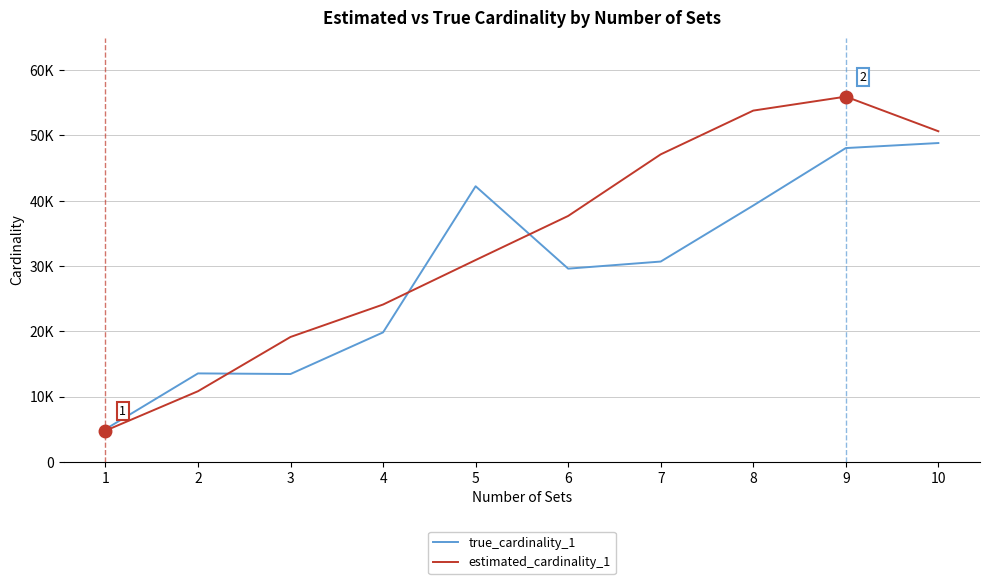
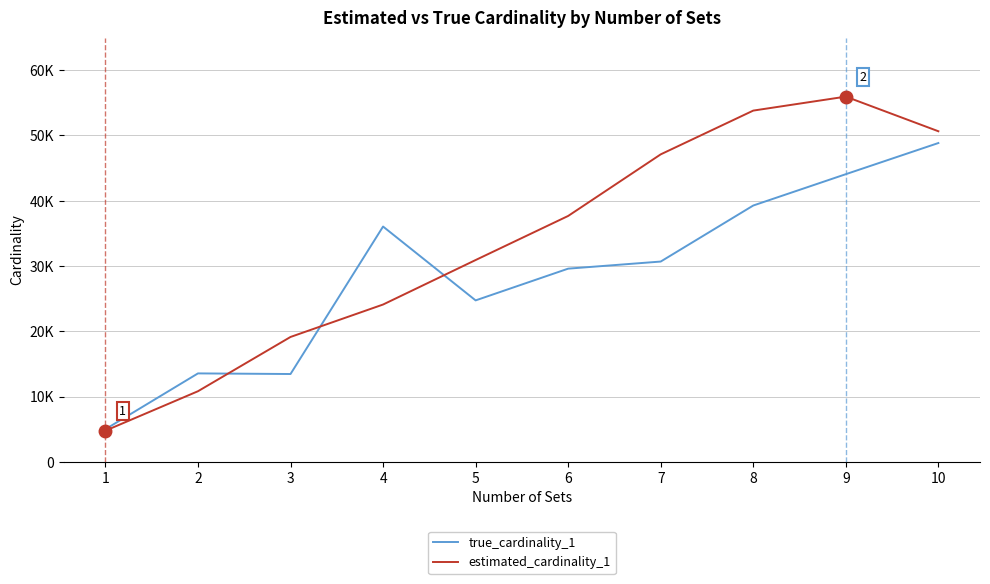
  {
    "true_cardinality_1": {
      "2": 14000,
      "3": 13000,
-     "4": 20000,
-     "5": 42000,
+     "4": 36000,
+     "5": 25000,
      "6": 30000,
      "7": 31000,
      "8": 39000,
-     "9": 48000,
+     "9": 44000,
      "10": 49000
    }
  }
